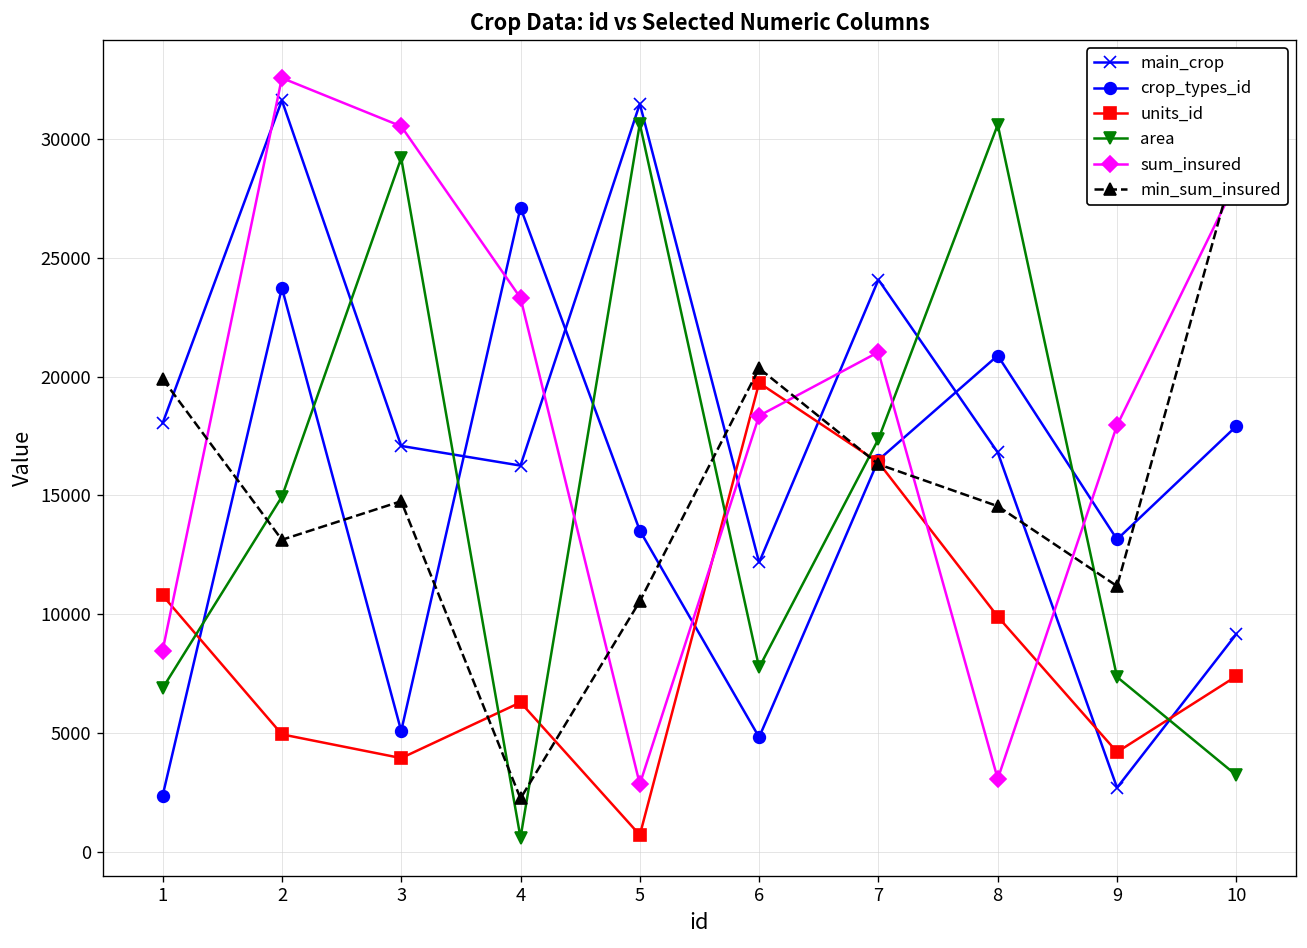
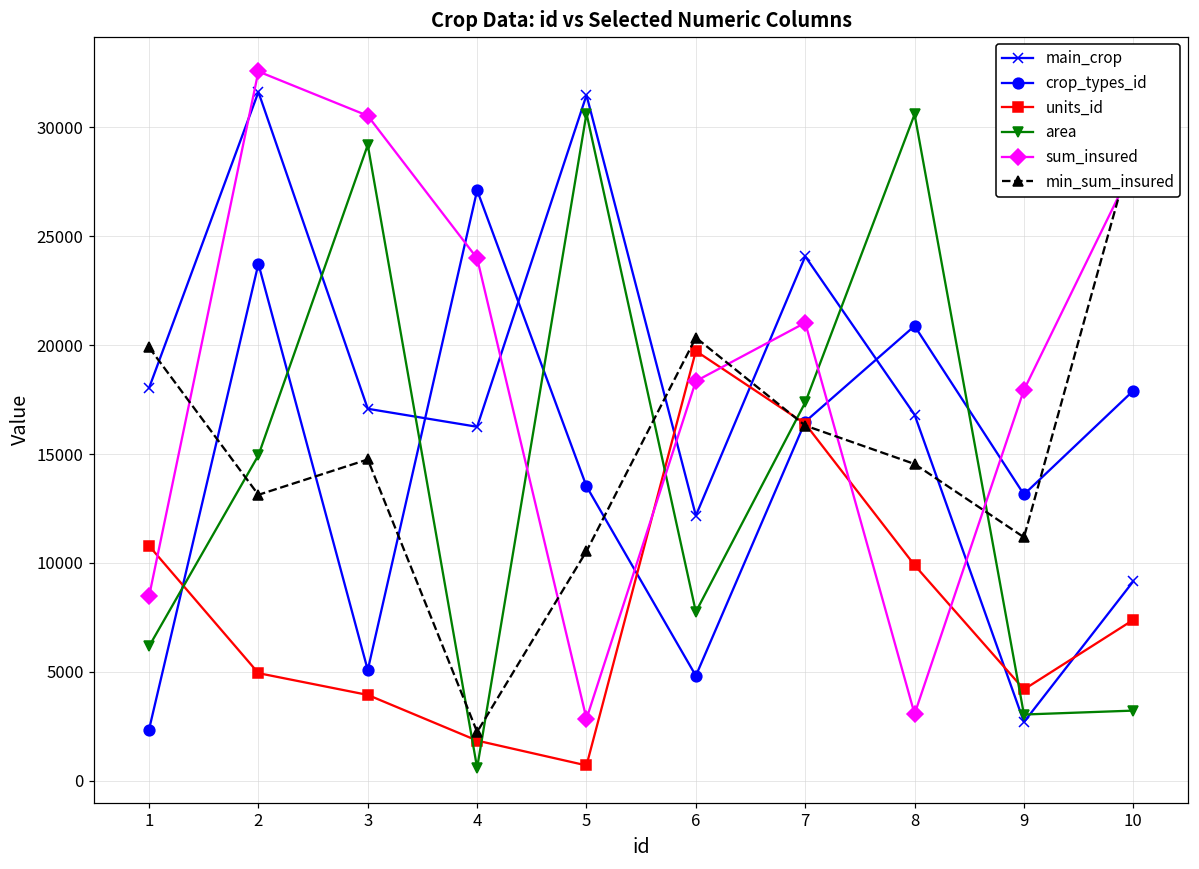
  {
    "units_id": {
      "1": 10800,
      "2": 4900,
      "3": 3900,
-     "4": 6300,
+     "4": 1800,
      "5": 700,
      "6": 19700,
      "8": 9900,
      "9": 4200,
      "10": 7400
    },
    "area": {
-     "1": 6900,
+     "1": 6200,
      "2": 14900,
      "3": 29200,
      "4": 600,
      "5": 30600,
      "6": 7800,
      "7": 17400,
      "8": 30600,
-     "9": 7400,
+     "9": 3000,
      "10": 3200
    },
    "sum_insured": {
      "1": 8500,
      "2": 32600,
      "3": 30500,
-     "4": 23300,
+     "4": 24000,
      "5": 2800,
      "6": 18300,
      "7": 21000,
      "8": 3100,
      "9": 17900
    },
    "min_sum_insured": {
      "1": 19900,
      "2": 13100,
      "3": 14800,
      "4": 2200,
      "5": 10500,
      "6": 20300,
      "8": 14500,
      "9": 11200
    }
  }
